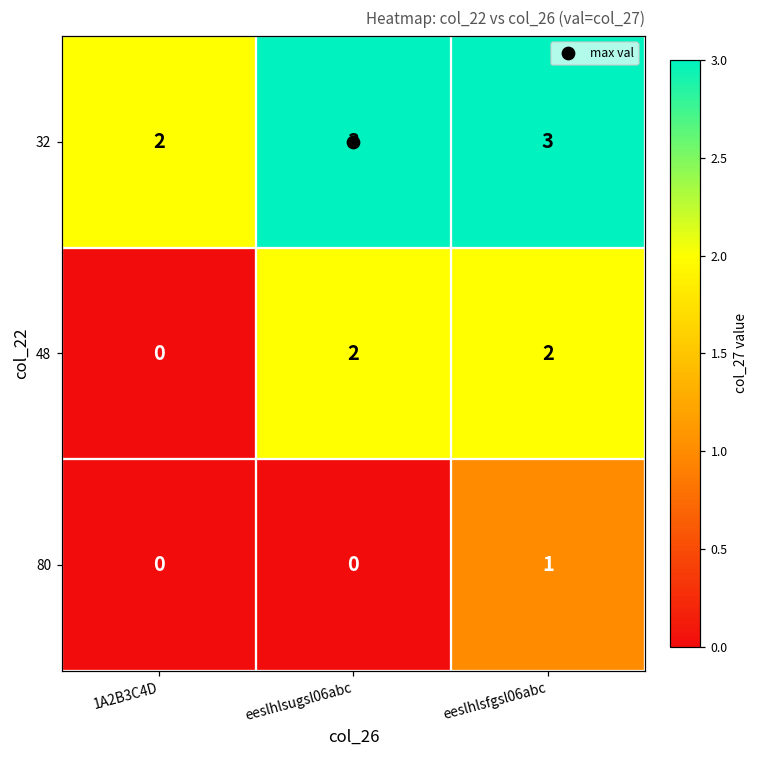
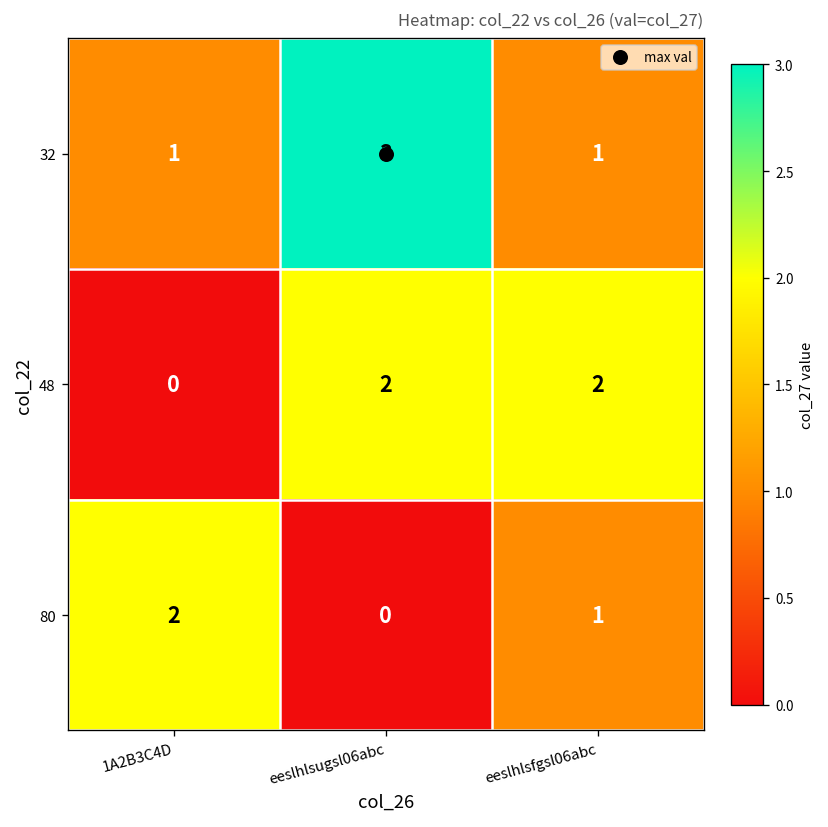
  {
    "32": {
-     "1A2B3C4D": 2,
-     "eeslhlsfgsl06abc": 3
+     "1A2B3C4D": 1,
+     "eeslhlsfgsl06abc": 1
    },
    "48": {
      "1A2B3C4D": 0,
      "eeslhlsugsl06abc": 2,
      "eeslhlsfgsl06abc": 2
    },
    "80": {
-     "1A2B3C4D": 0,
+     "1A2B3C4D": 2,
      "eeslhlsugsl06abc": 0,
      "eeslhlsfgsl06abc": 1
    }
  }
